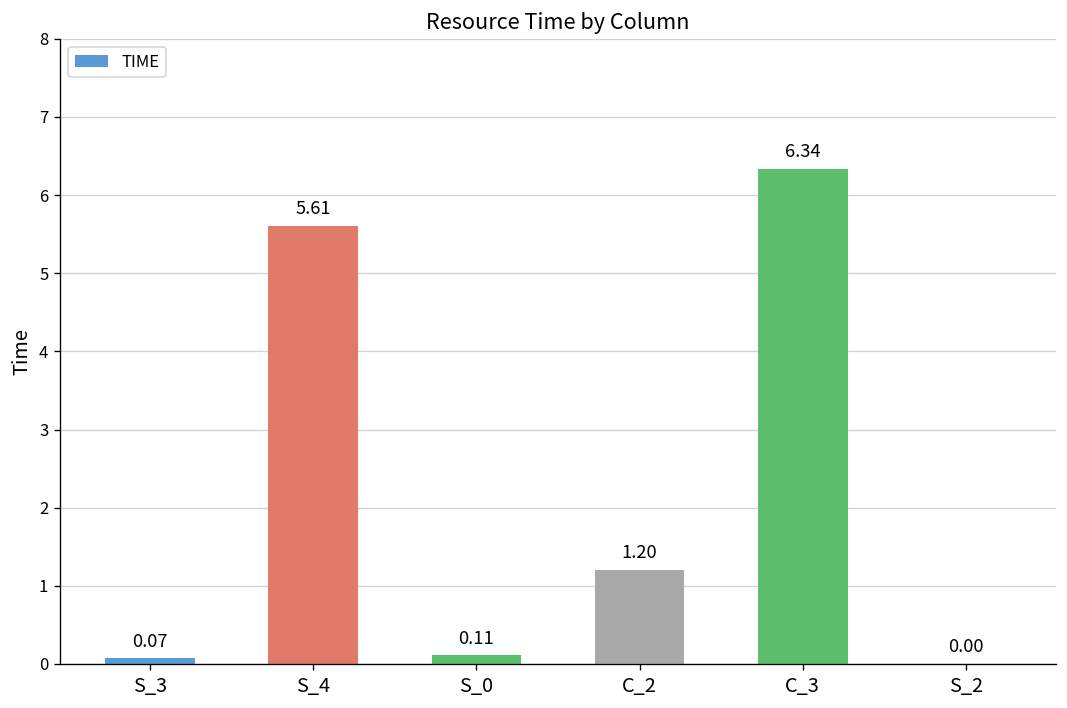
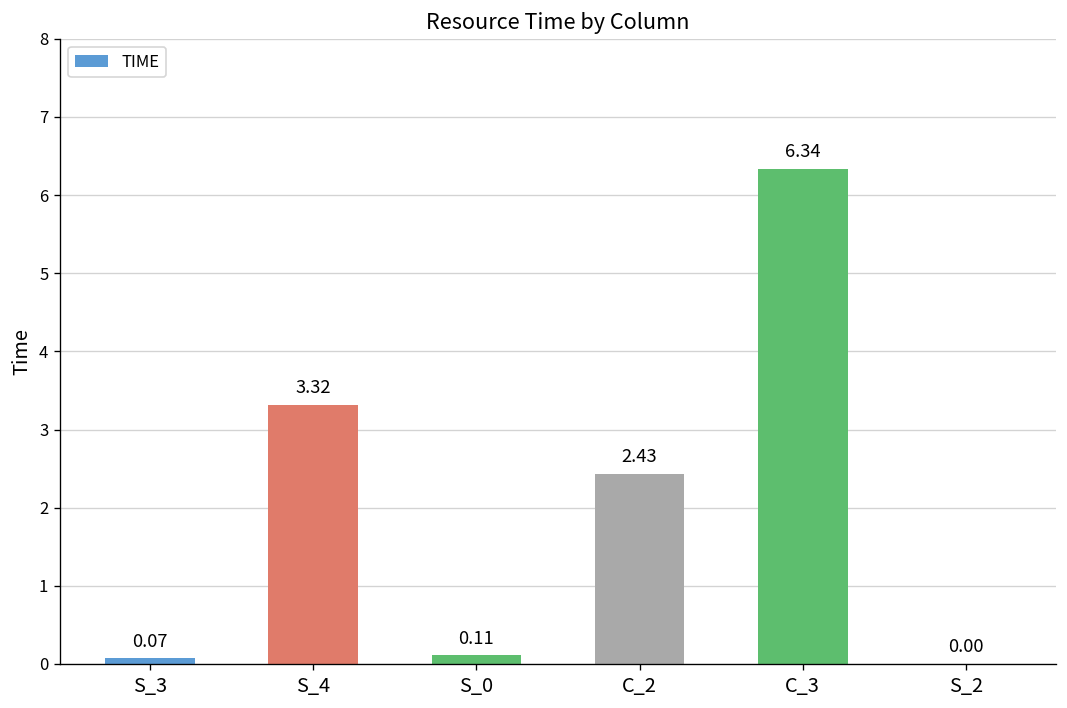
  {
    "S_3": 0.07,
-   "S_4": 5.61,
+   "S_4": 3.32,
    "S_0": 0.11,
-   "C_2": 1.20,
+   "C_2": 2.43,
    "C_3": 6.34,
    "S_2": 0.00
  }
